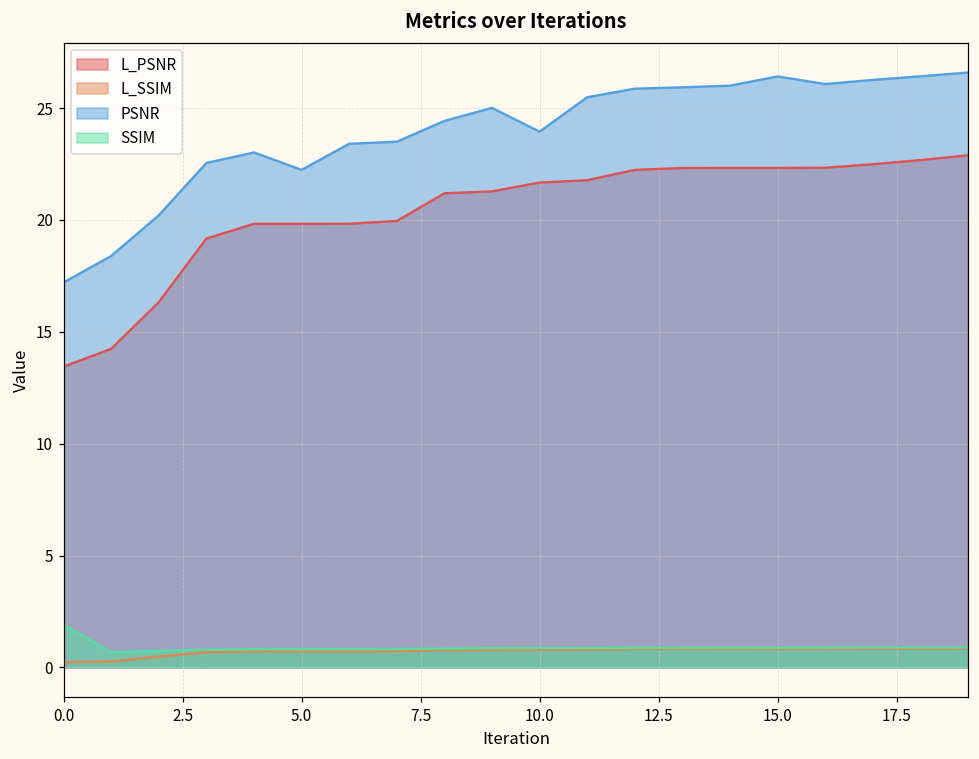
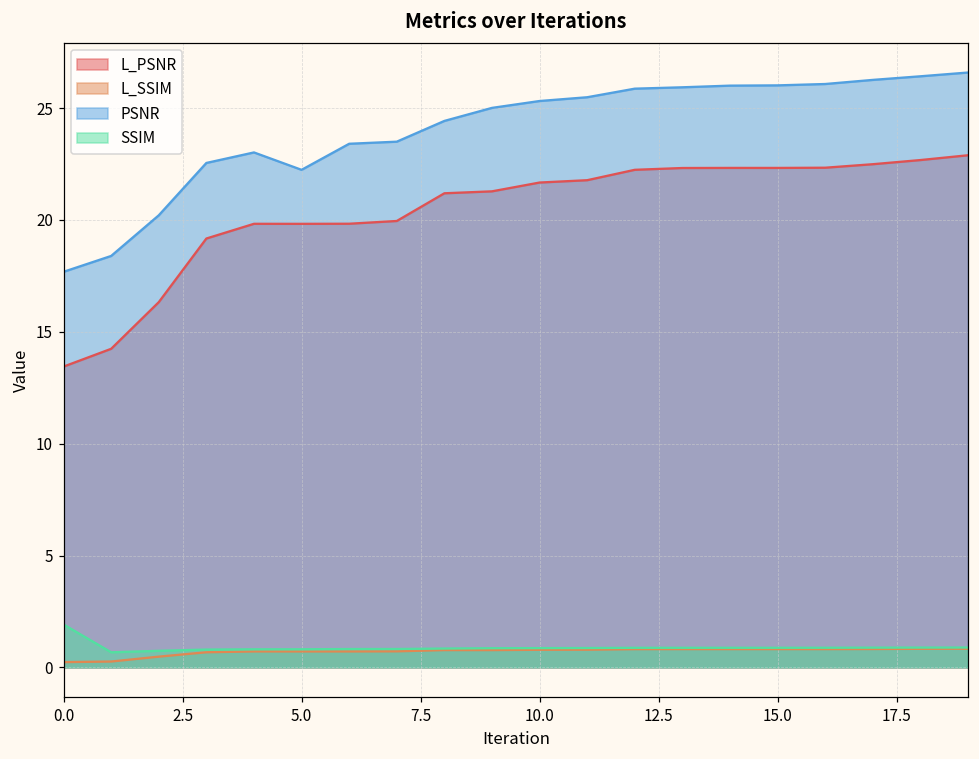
  {
    "PSNR": {
-     "0.0": 17.2,
+     "0.0": 17.7,
      "5.0": 22.2,
-     "10.0": 23.9,
-     "15.0": 26.4
+     "10.0": 25.3,
+     "15.0": 26.0
    },
    "SSIM": {
      "0.0": 1.9
    }
  }
